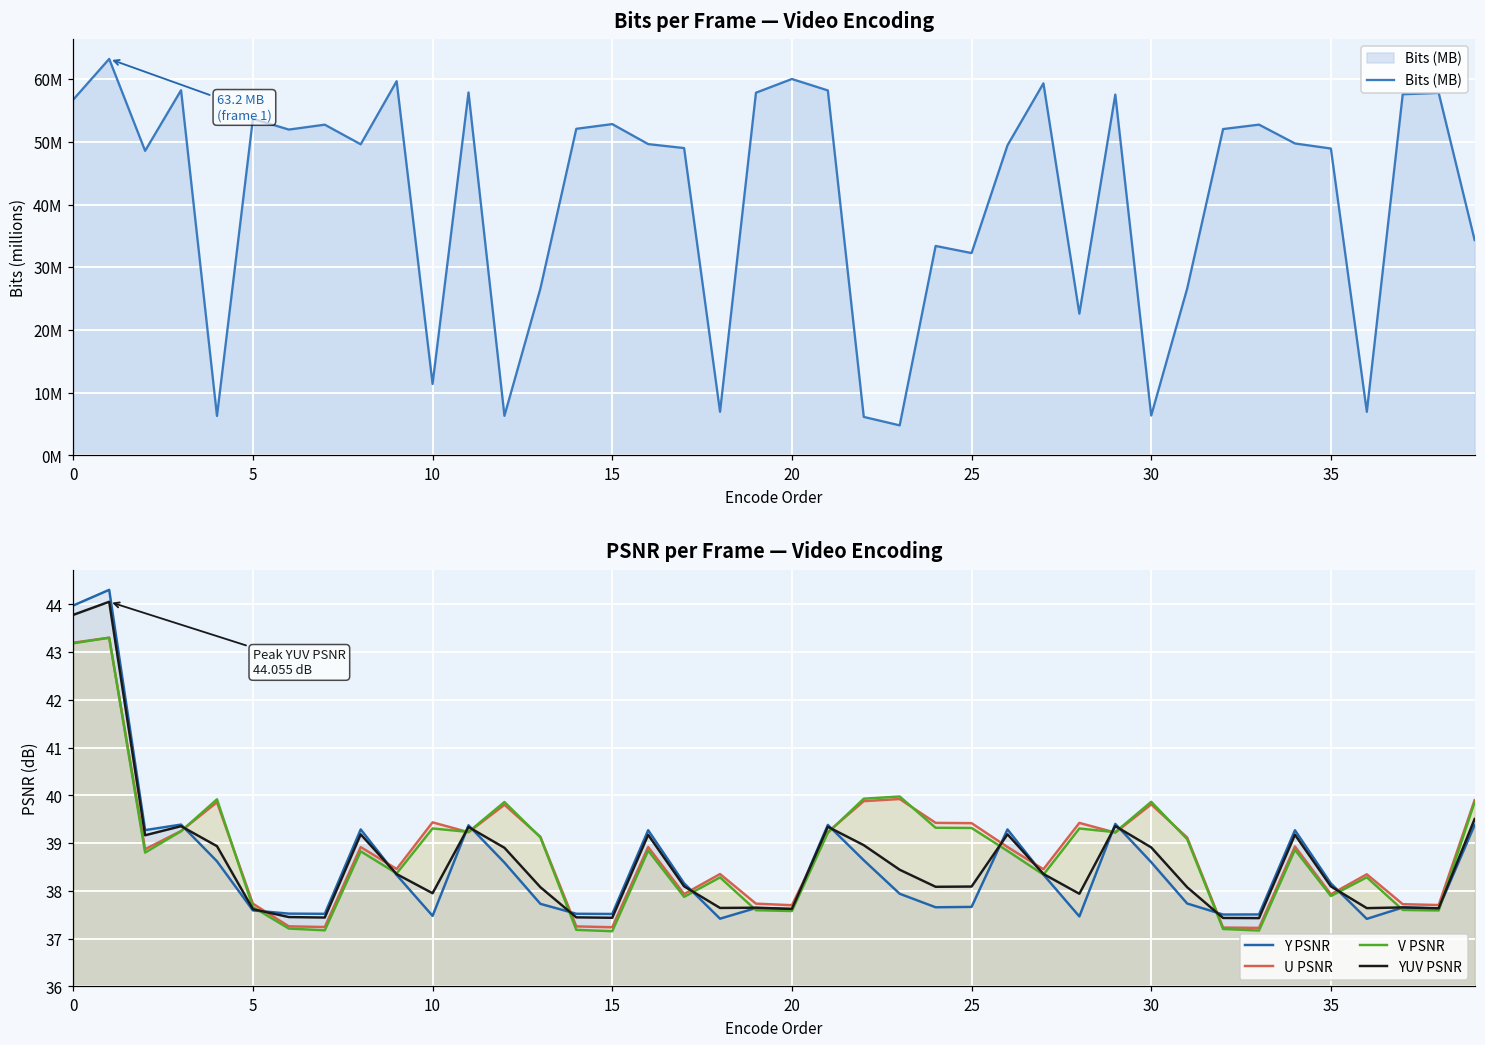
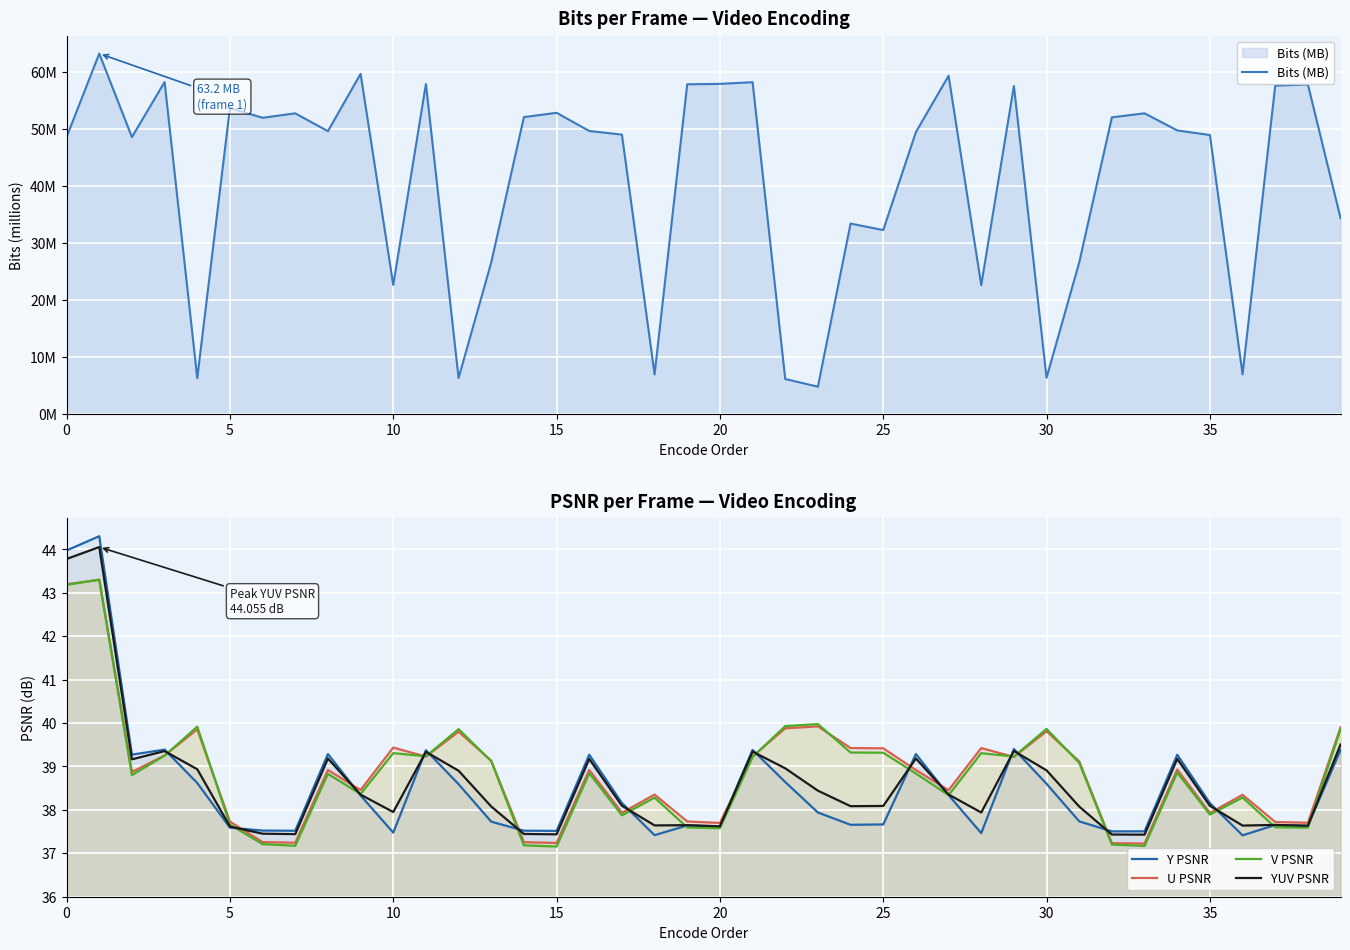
  {
    "Bits per Frame — Video Encoding": {
-     "0": 57000000,
-     "10": 11000000,
+     "0": 49000000,
+     "10": 23000000,
      "15": 53000000,
-     "20": 60000000,
+     "20": 58000000,
      "25": 32000000,
      "30": 6000000,
      "35": 49000000
    }
  }
